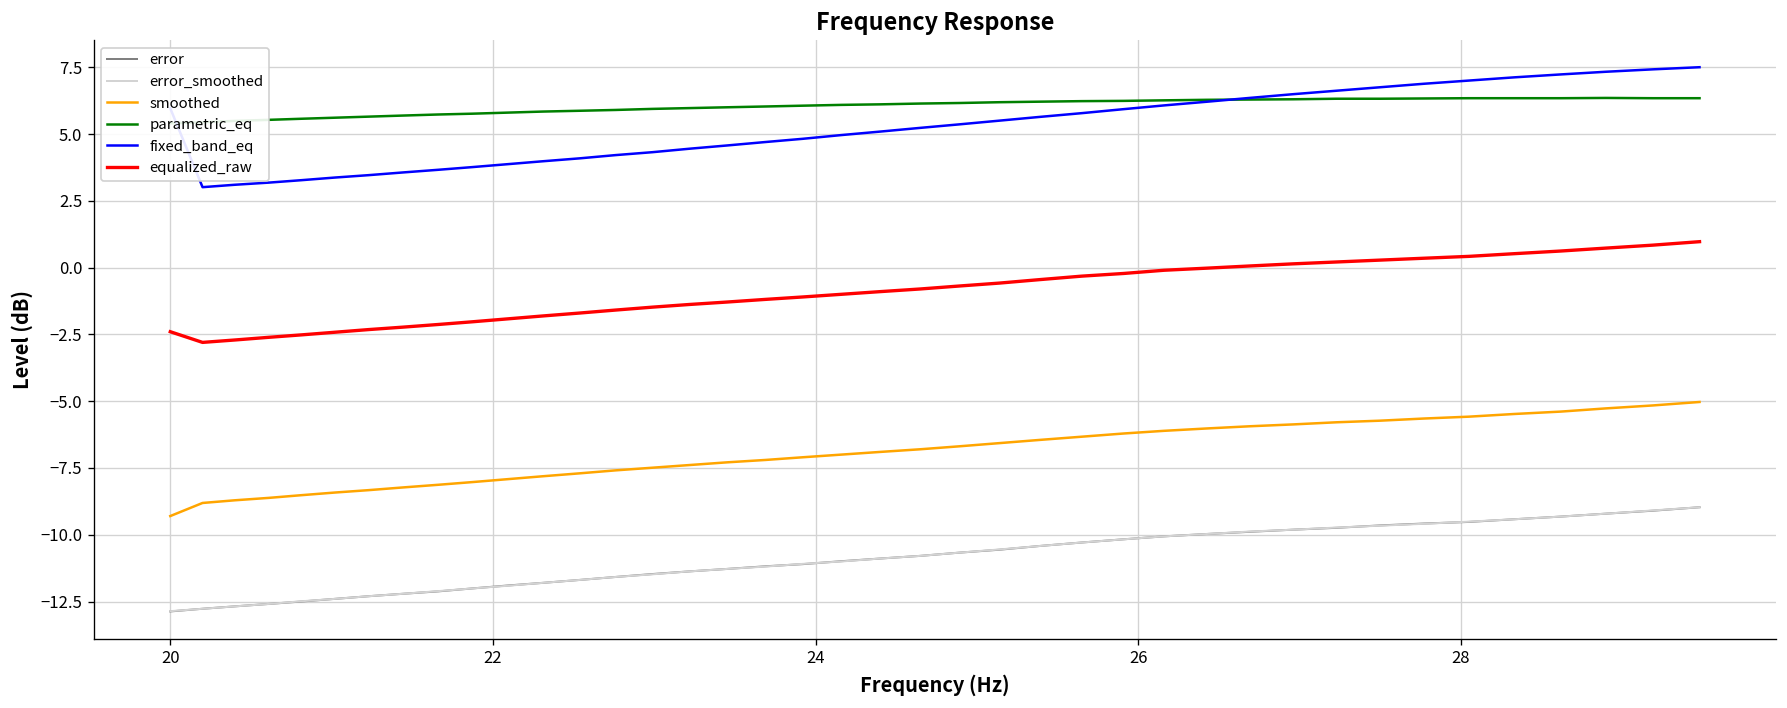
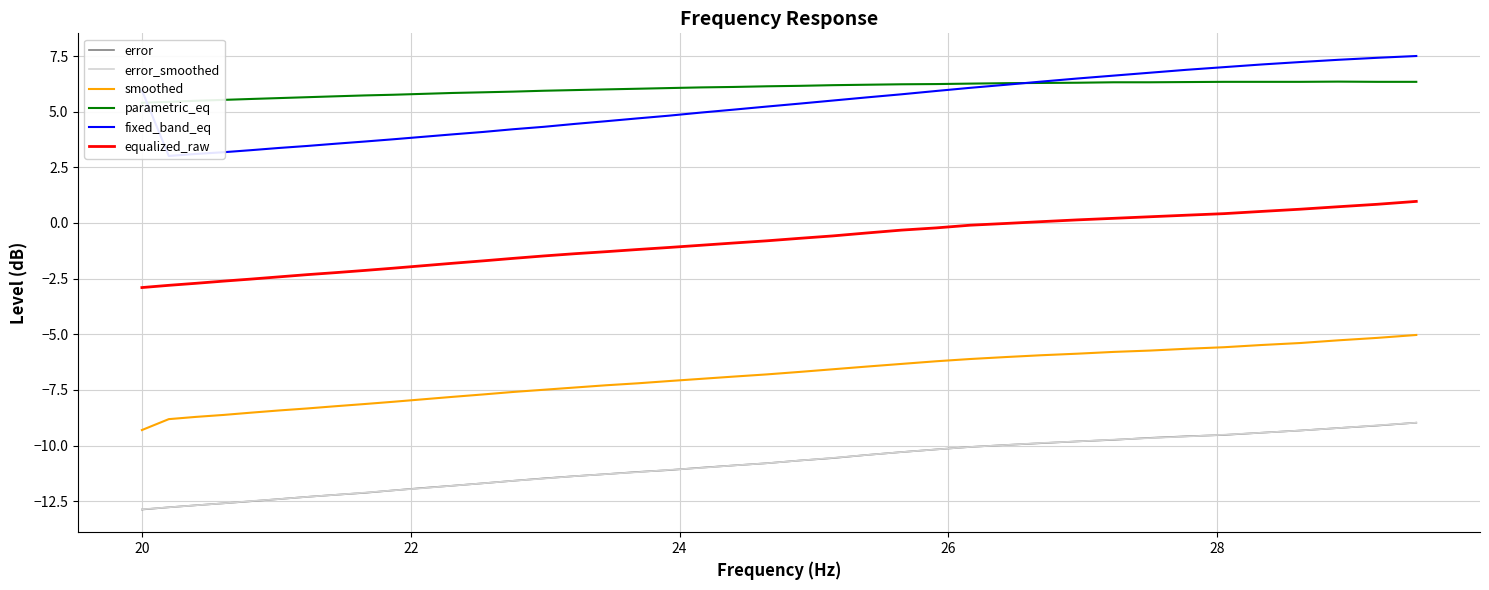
  {
    "smoothed": {
      "20": -9.3
    },
    "equalized_raw": {
-     "20": -2.4
+     "20": -2.9
    }
  }
